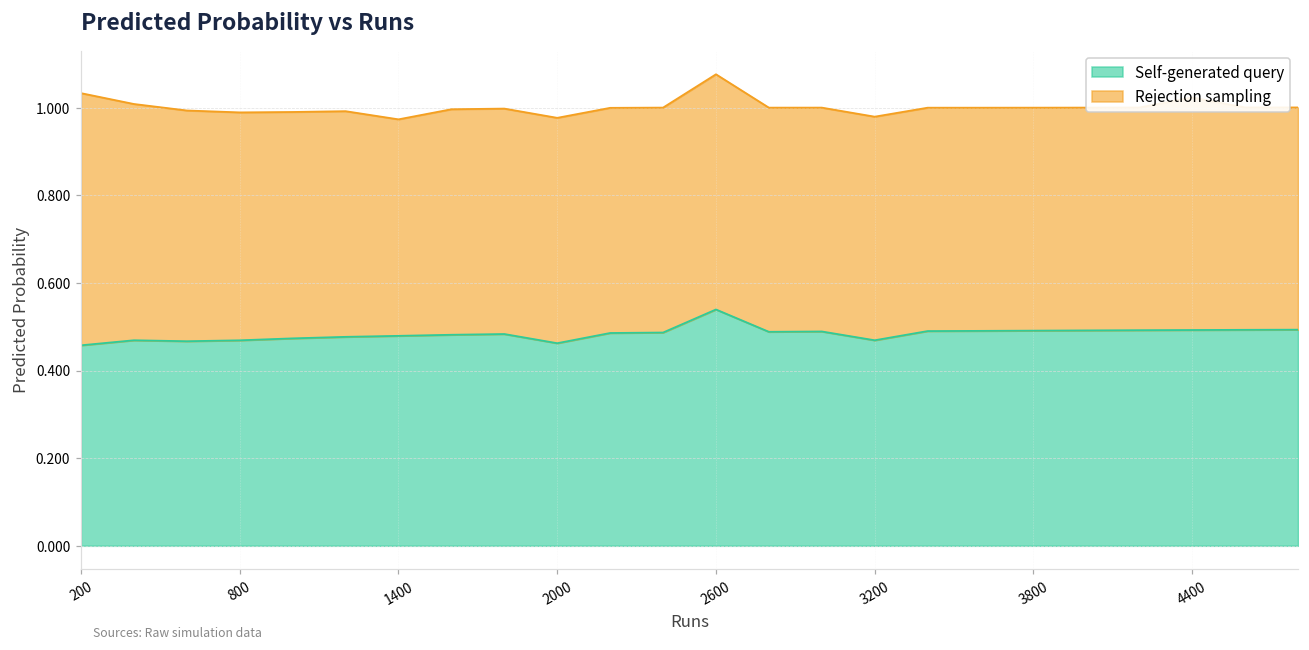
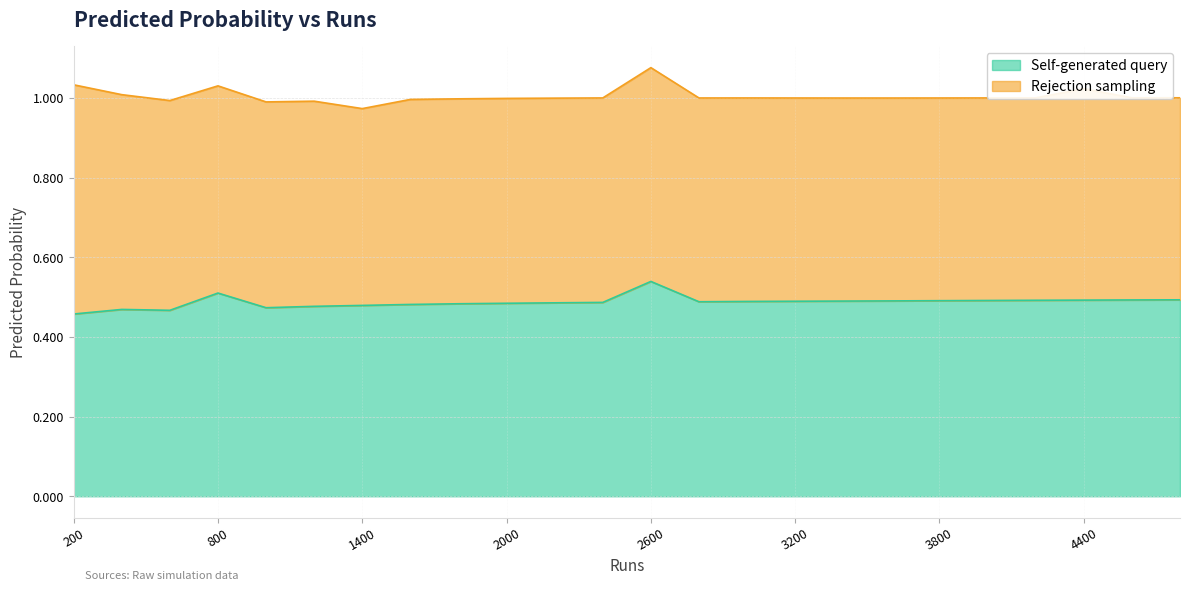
  {
    "Self-generated query": {
      "200": 0.46,
-     "800": 0.47,
+     "800": 0.51,
      "1400": 0.48,
-     "2000": 0.46,
+     "2000": 0.48,
      "2600": 0.54,
-     "3200": 0.47,
+     "3200": 0.49,
      "3800": 0.49,
      "4400": 0.49
    },
    "Rejection sampling": {
      "200": 0.58,
      "800": 0.52,
      "1400": 0.49,
      "2000": 0.51,
      "2600": 0.54,
      "3200": 0.51,
      "3800": 0.51
    }
  }
